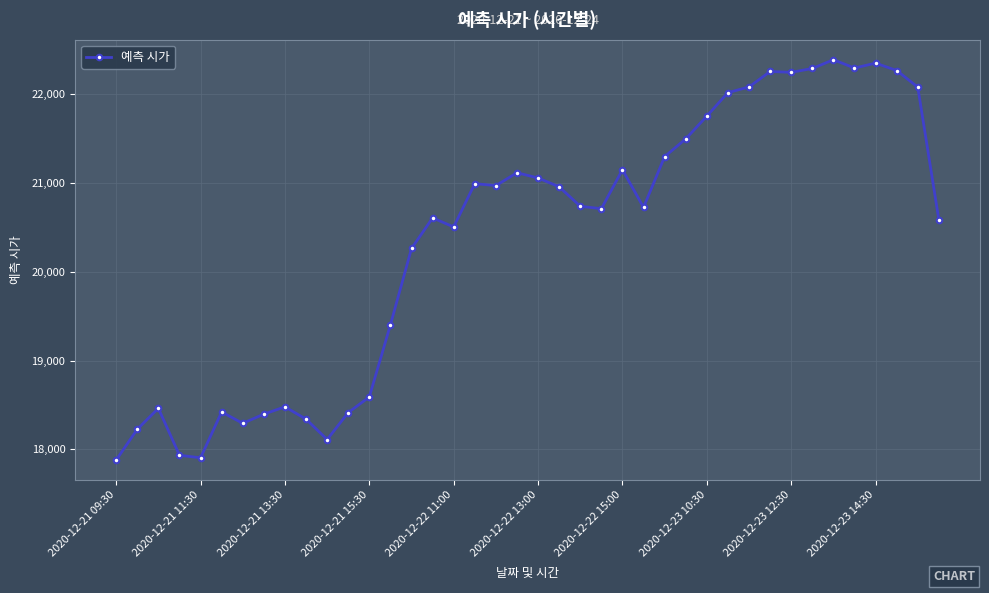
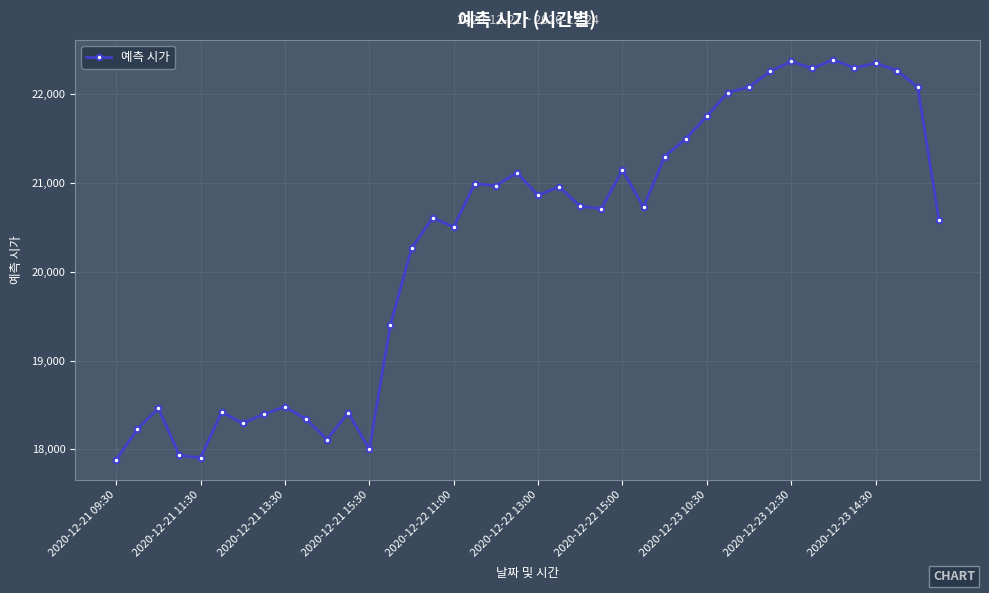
  {
    "2020-12-21 09:30": "17,900",
    "2020-12-21 11:30": "17,900",
    "2020-12-21 13:30": "18,500",
-   "2020-12-21 15:30": "18,600",
+   "2020-12-21 15:30": "18,000",
    "2020-12-22 11:00": "20,500",
-   "2020-12-22 13:00": "21,100",
+   "2020-12-22 13:00": "20,900",
    "2020-12-22 15:00": "21,100",
    "2020-12-23 10:30": "21,800",
-   "2020-12-23 12:30": "22,200",
+   "2020-12-23 12:30": "22,400",
    "2020-12-23 14:30": "22,300"
  }
